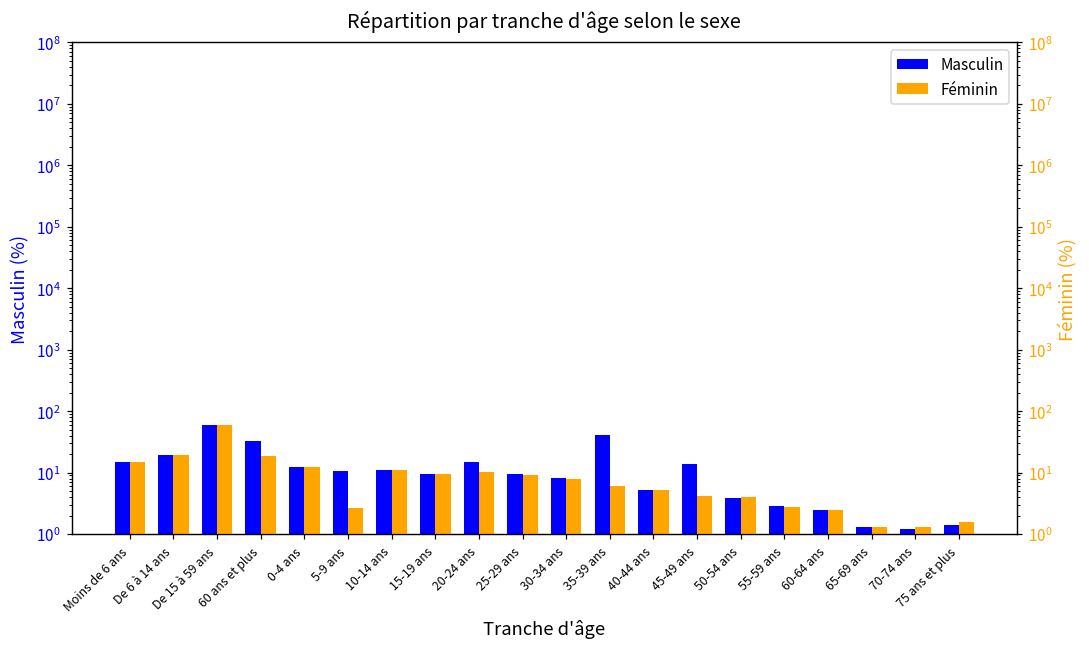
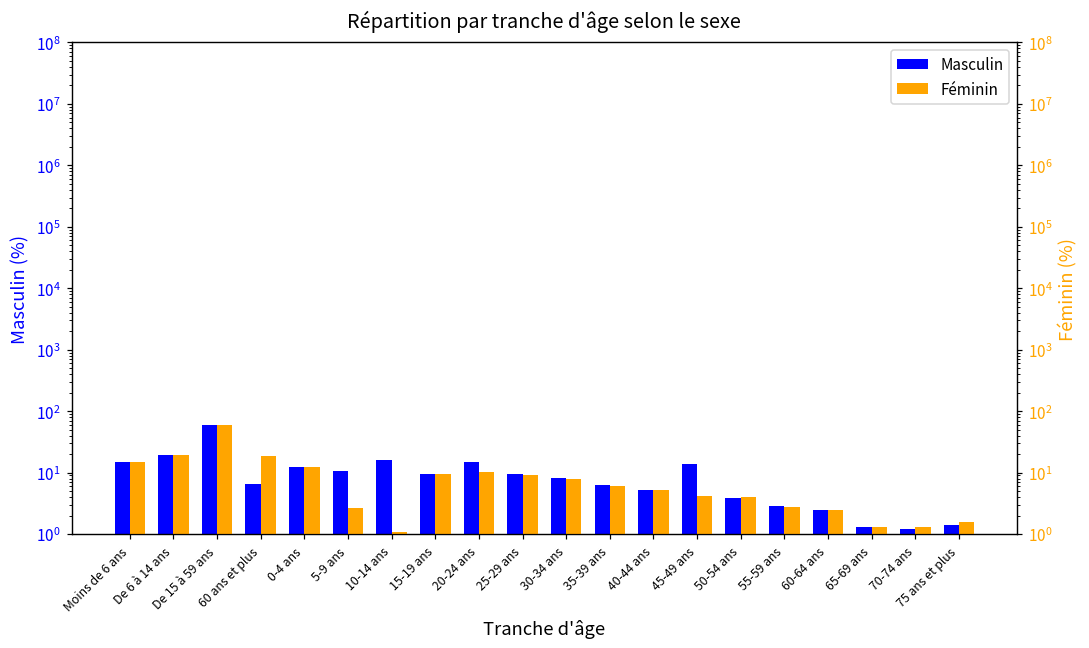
  {
    "Masculin": {
      "Moins de 6 ans": 15,
      "De 6 à 14 ans": 19,
      "De 15 à 59 ans": 60,
-     "60 ans et plus": 30,
+     "60 ans et plus": 7,
      "0-4 ans": 12,
      "5-9 ans": 11,
-     "10-14 ans": 11,
+     "10-14 ans": 16,
      "15-19 ans": 9,
      "20-24 ans": 15,
      "25-29 ans": 10,
      "30-34 ans": 8,
-     "35-39 ans": 40,
+     "35-39 ans": 6,
      "40-44 ans": 5,
      "45-49 ans": 14,
      "50-54 ans": 4,
      "55-59 ans": 3,
      "60-64 ans": 3,
      "65-69 ans": 1.3,
      "70-74 ans": 1.2,
      "75 ans et plus": 1.4
    },
    "Féminin": {
      "Moins de 6 ans": 15,
      "De 6 à 14 ans": 20,
      "De 15 à 59 ans": 60,
      "60 ans et plus": 19,
      "0-4 ans": 12,
      "5-9 ans": 3,
-     "10-14 ans": 11,
+     "10-14 ans": 1.1,
      "15-19 ans": 10,
      "20-24 ans": 10,
      "25-29 ans": 9,
      "30-34 ans": 8,
      "35-39 ans": 6,
      "40-44 ans": 5,
      "45-49 ans": 4,
      "50-54 ans": 4,
      "55-59 ans": 3,
      "60-64 ans": 3,
      "65-69 ans": 1.3,
      "70-74 ans": 1.3,
      "75 ans et plus": 1.6
    }
  }
